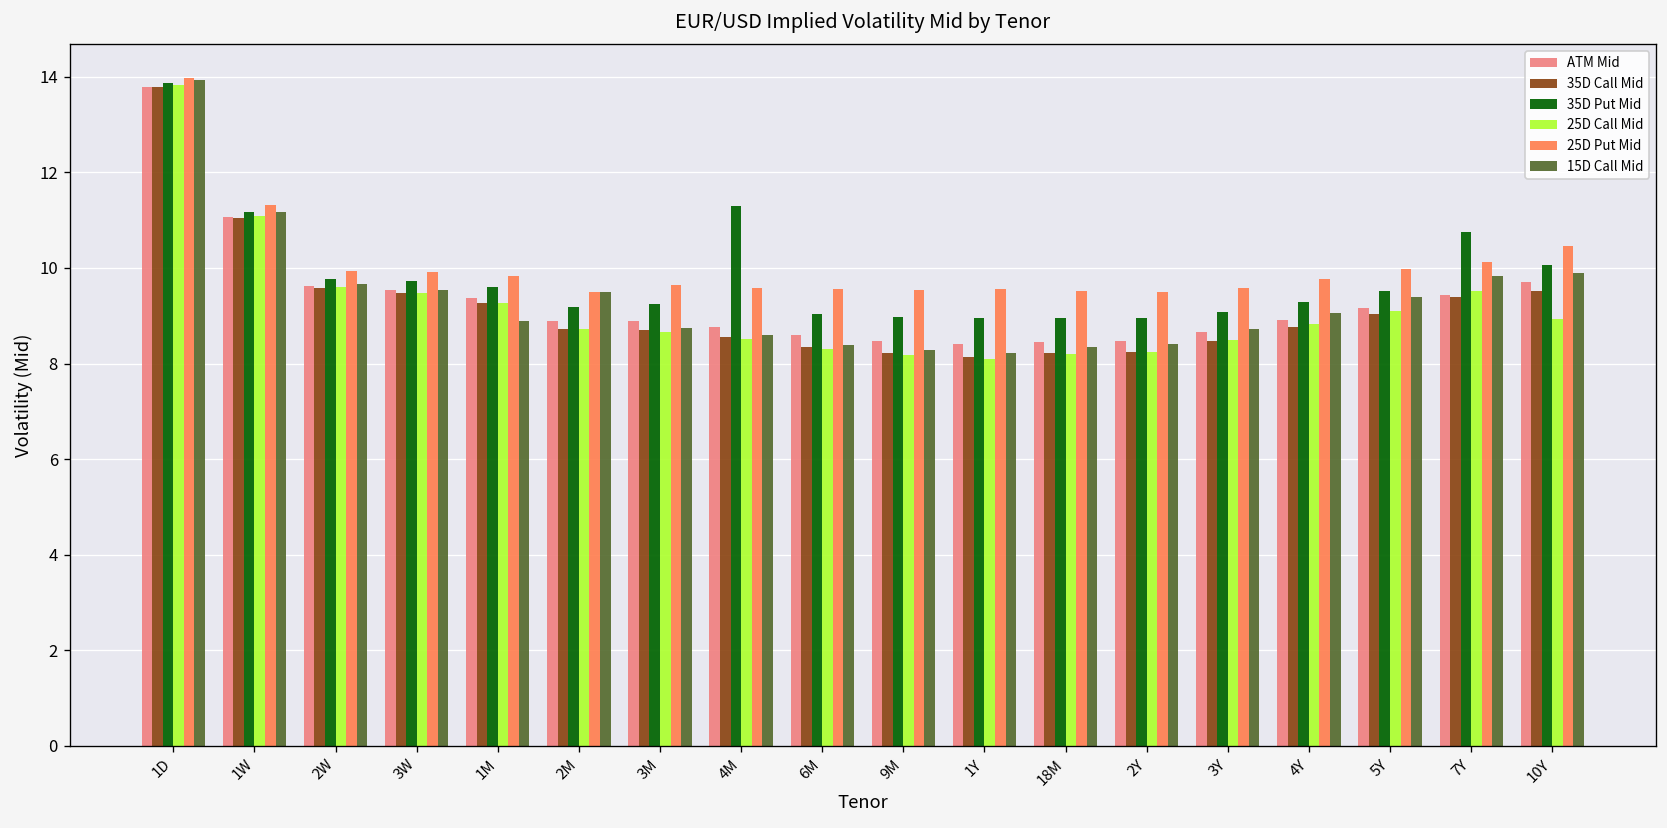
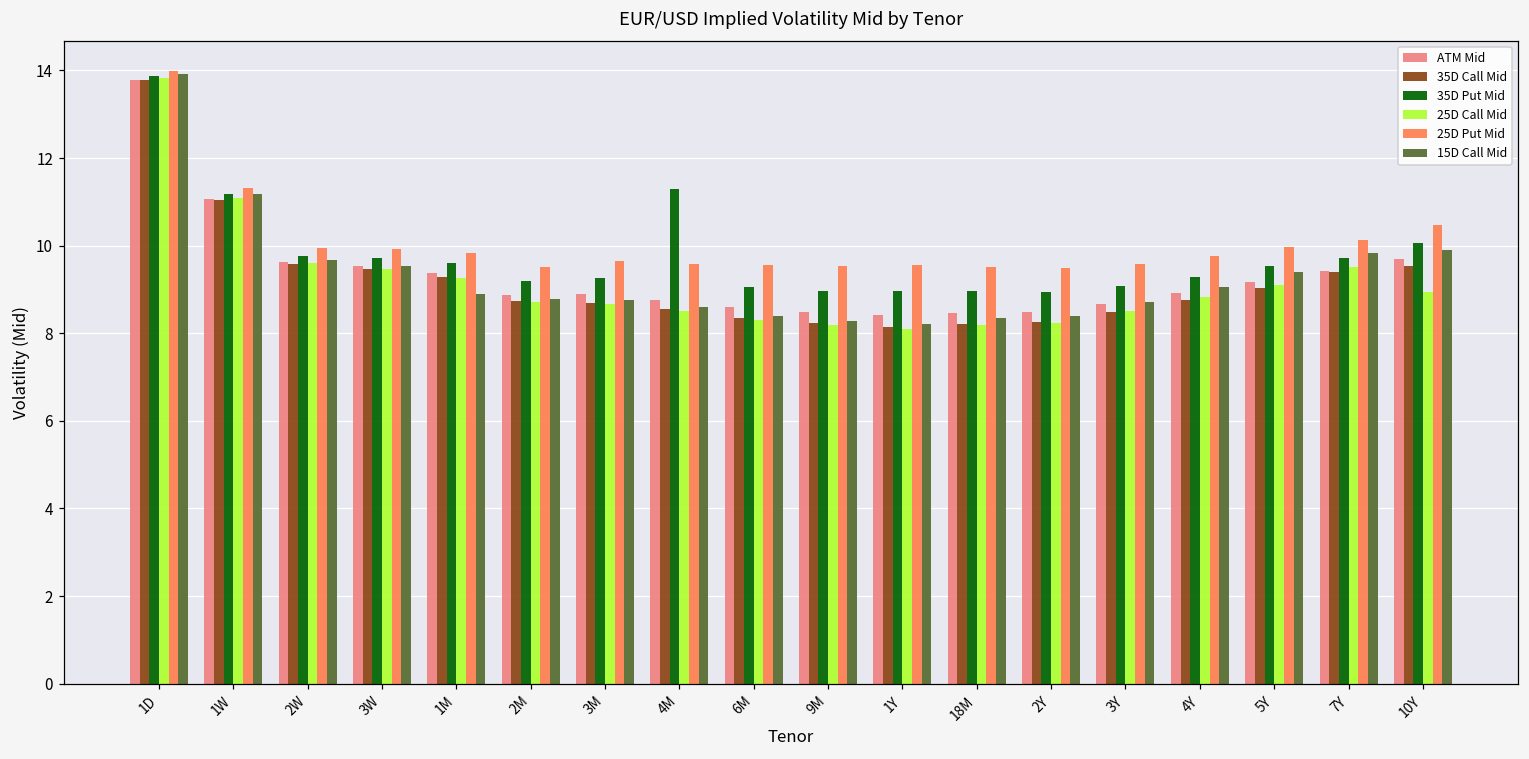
  {
    "35D Call Mid": {
      "1D": 13.8,
      "1W": 11.0,
      "2W": 9.6,
      "3W": 9.5,
      "1M": 9.3,
      "2M": 8.7,
      "3M": 8.7,
      "4M": 8.6,
      "6M": 8.4,
      "9M": 8.2,
      "1Y": 8.1,
      "18M": 8.2,
      "2Y": 8.2,
      "3Y": 8.5,
      "4Y": 8.8,
      "5Y": 9.0,
      "7Y": 9.4,
      "10Y": 9.5
    },
    "35D Put Mid": {
      "1D": 13.9,
      "1W": 11.2,
      "2W": 9.8,
      "3W": 9.7,
      "1M": 9.6,
      "2M": 9.2,
      "3M": 9.3,
      "4M": 11.3,
      "6M": 9.0,
      "9M": 9.0,
      "1Y": 9.0,
      "18M": 9.0,
      "2Y": 9.0,
      "3Y": 9.1,
      "4Y": 9.3,
      "5Y": 9.5,
-     "7Y": 10.8,
+     "7Y": 9.7,
      "10Y": 10.1
    },
    "25D Call Mid": {
      "1D": 13.8,
      "1W": 11.1,
      "2W": 9.6,
      "3W": 9.5,
      "1M": 9.3,
      "2M": 8.7,
      "3M": 8.7,
      "4M": 8.5,
      "6M": 8.3,
      "9M": 8.2,
      "1Y": 8.1,
      "18M": 8.2,
      "2Y": 8.2,
      "3Y": 8.5,
      "4Y": 8.8,
      "5Y": 9.1,
      "7Y": 9.5,
      "10Y": 8.9
    },
    "15D Call Mid": {
      "1D": 13.9,
      "1W": 11.2,
      "2W": 9.7,
      "3W": 9.5,
      "1M": 8.9,
-     "2M": 9.5,
+     "2M": 8.8,
      "3M": 8.8,
      "4M": 8.6,
      "6M": 8.4,
      "9M": 8.3,
      "1Y": 8.2,
      "18M": 8.3,
      "2Y": 8.4,
      "3Y": 8.7,
      "4Y": 9.1,
      "5Y": 9.4,
      "7Y": 9.8,
      "10Y": 9.9
    }
  }
